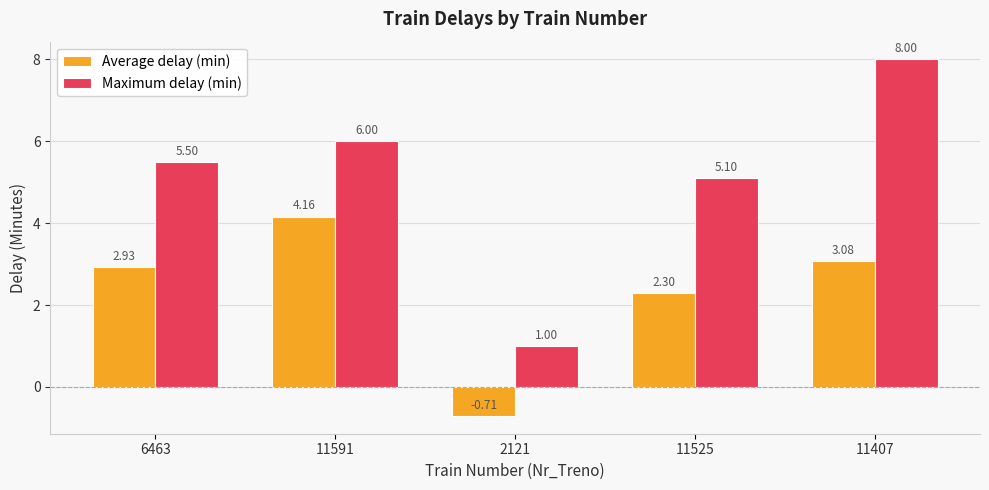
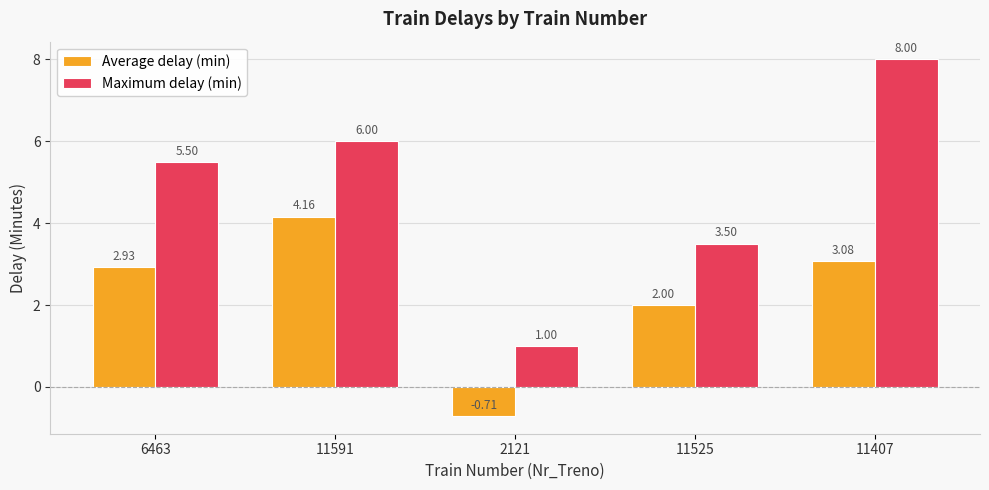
  {
    "Average delay (min)": {
      "6463": 2.93,
      "11591": 4.16,
      "2121": -0.71,
-     "11525": 2.30,
+     "11525": 2.00,
      "11407": 3.08
    },
    "Maximum delay (min)": {
      "6463": 5.50,
      "11591": 6.00,
      "2121": 1.00,
-     "11525": 5.10,
+     "11525": 3.50,
      "11407": 8.00
    }
  }
